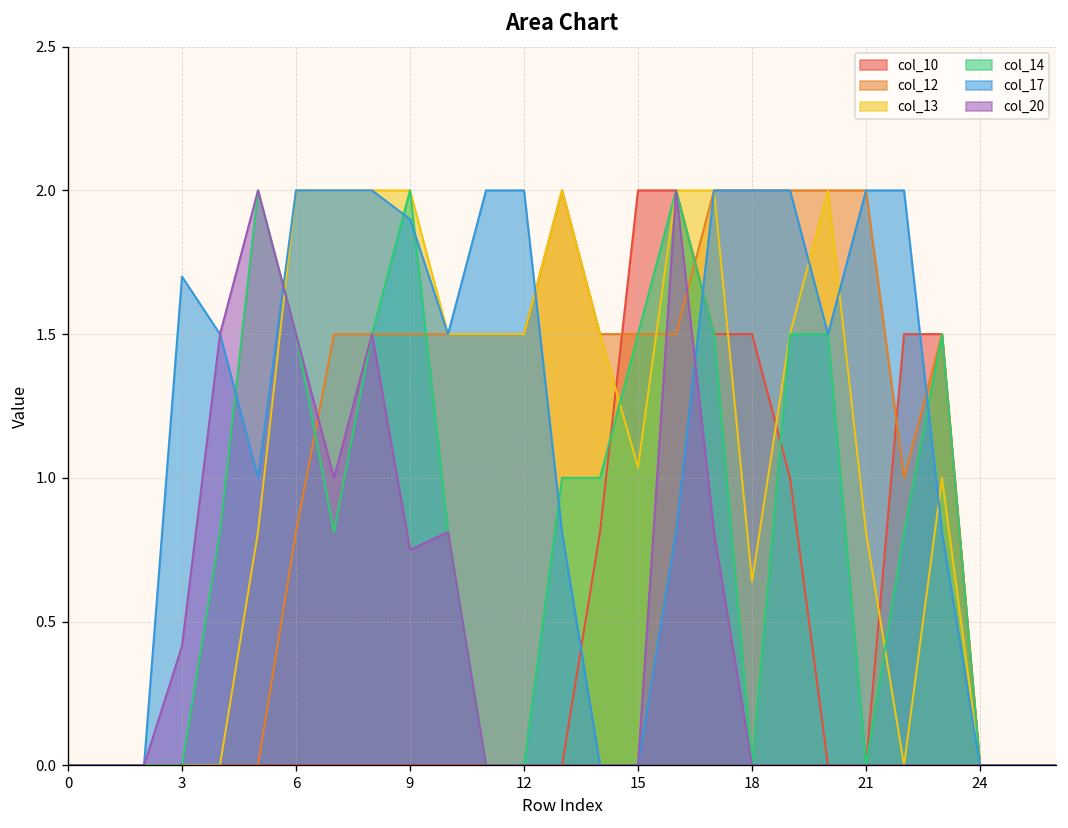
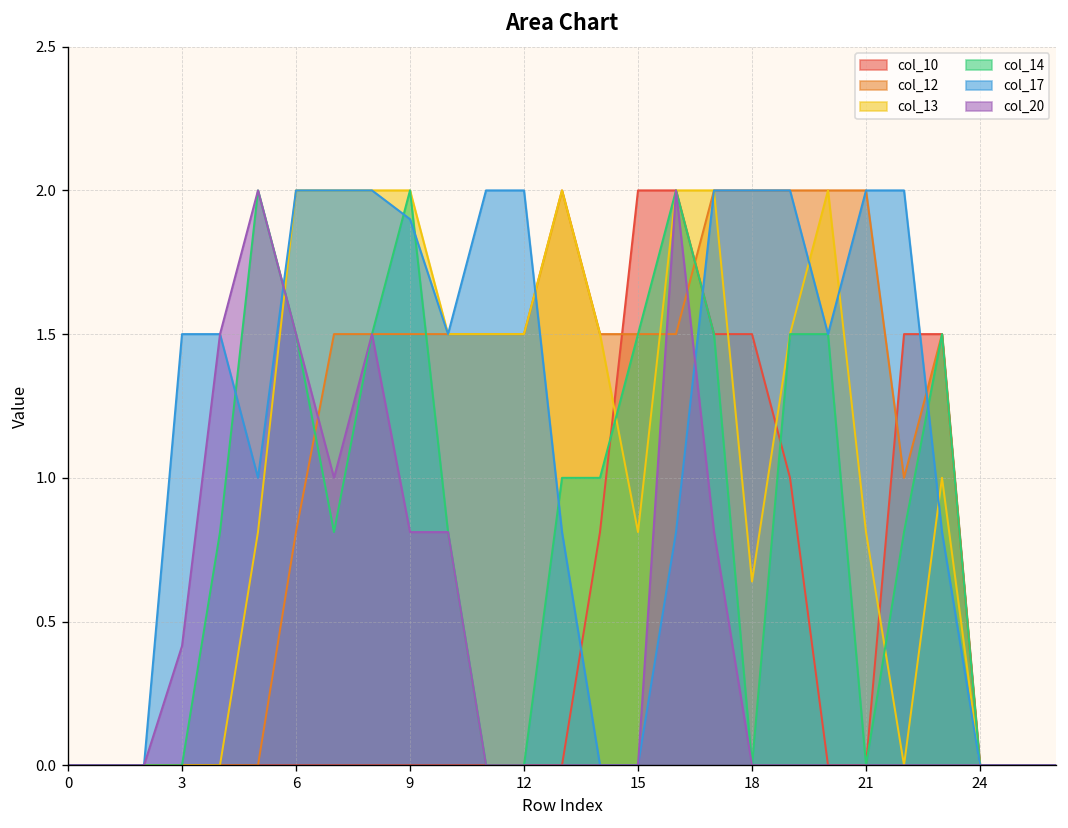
  {
    "col_13": {
-     "15": 1.04,
+     "15": 0.81,
      "18": 0.64,
      "21": 0.81
    },
    "col_17": {
-     "3": 1.7,
+     "3": 1.5,
      "9": 1.9,
      "12": 2.0
    },
    "col_20": {
      "3": 0.41,
-     "9": 0.75
+     "9": 0.81
    }
  }
